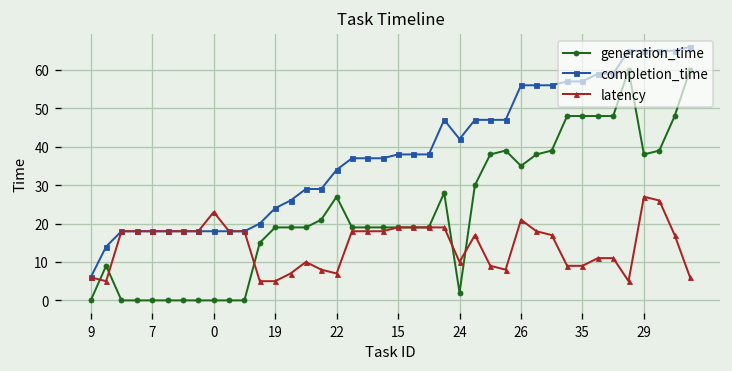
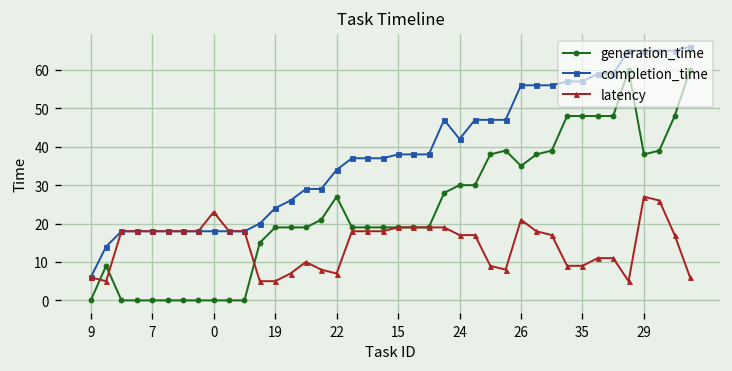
  {
    "generation_time": {
      "0": 0,
-     "24": 2
+     "24": 30
    },
    "completion_time": {
      "0": 18,
      "24": 42
    },
    "latency": {
      "0": 23,
-     "24": 10
+     "24": 17
    }
  }
